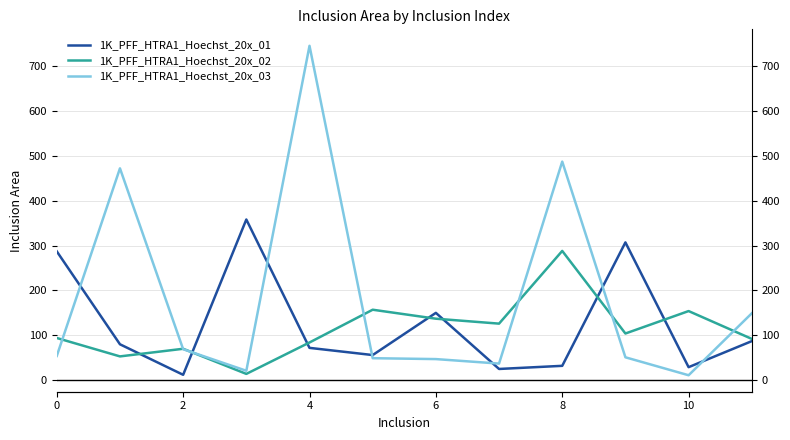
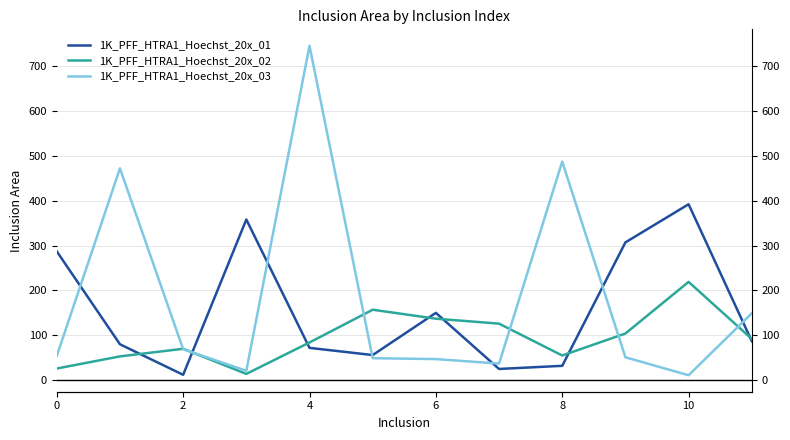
  {
    "1K_PFF_HTRA1_Hoechst_20x_01": {
      "0": 290,
      "2": 10,
      "4": 70,
      "6": 150,
      "8": 30,
-     "10": 30
+     "10": 390
    },
    "1K_PFF_HTRA1_Hoechst_20x_02": {
-     "0": 90,
+     "0": 30,
      "4": 80,
      "6": 140,
-     "8": 290,
-     "10": 150
+     "8": 60,
+     "10": 220
    },
    "1K_PFF_HTRA1_Hoechst_20x_03": {
      "0": 50,
      "4": 750,
      "6": 50,
      "8": 490,
      "10": 10
    }
  }
